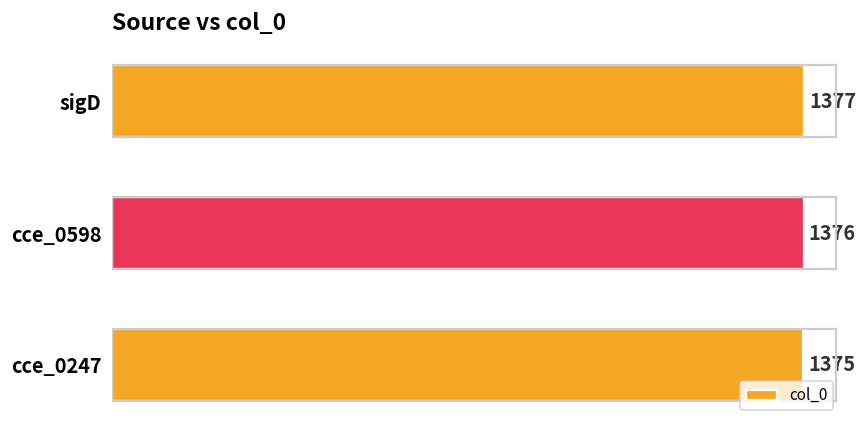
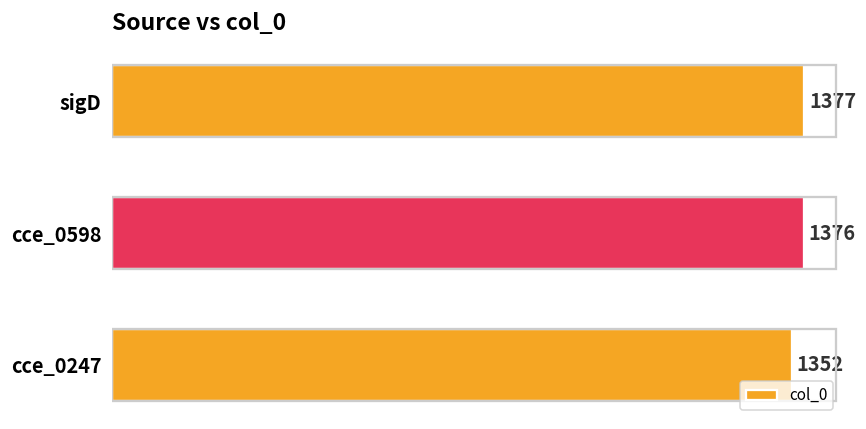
  {
    "sigD": 1377,
    "cce_0598": 1376,
-   "cce_0247": 1375
+   "cce_0247": 1352
  }
